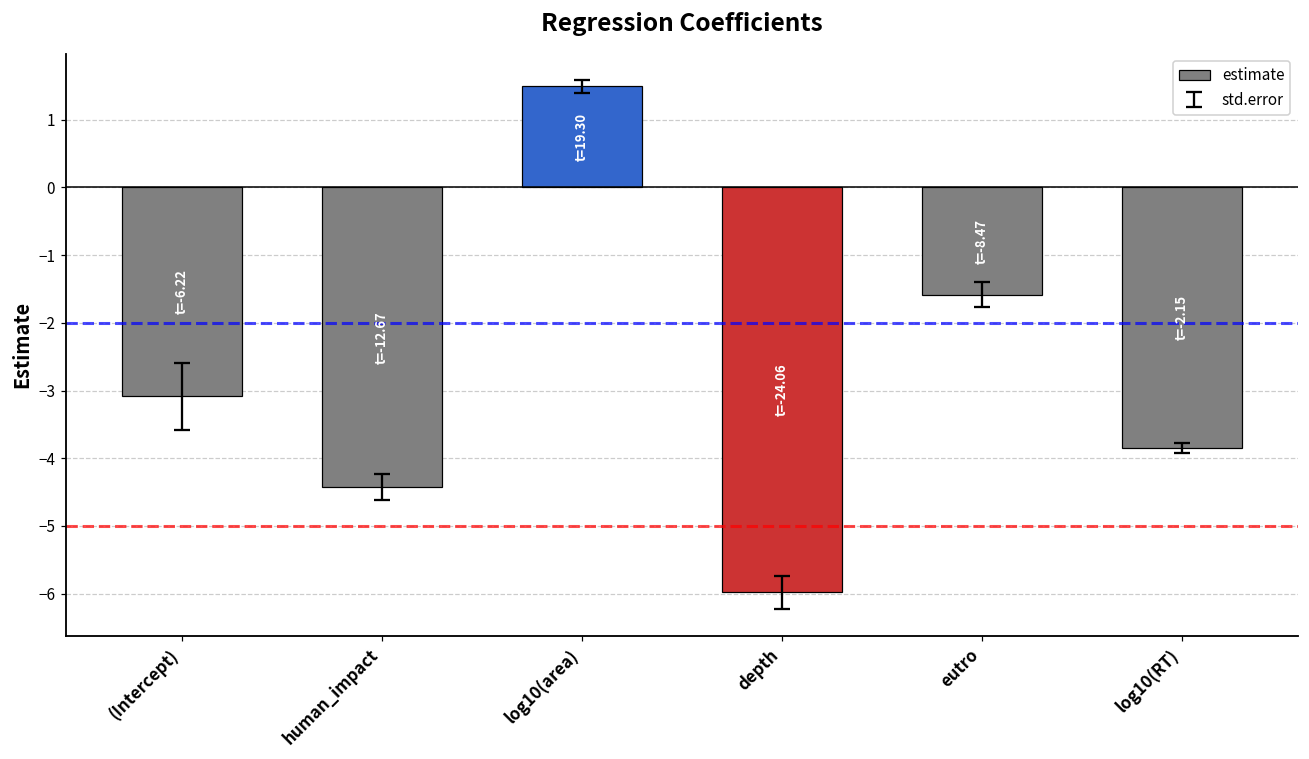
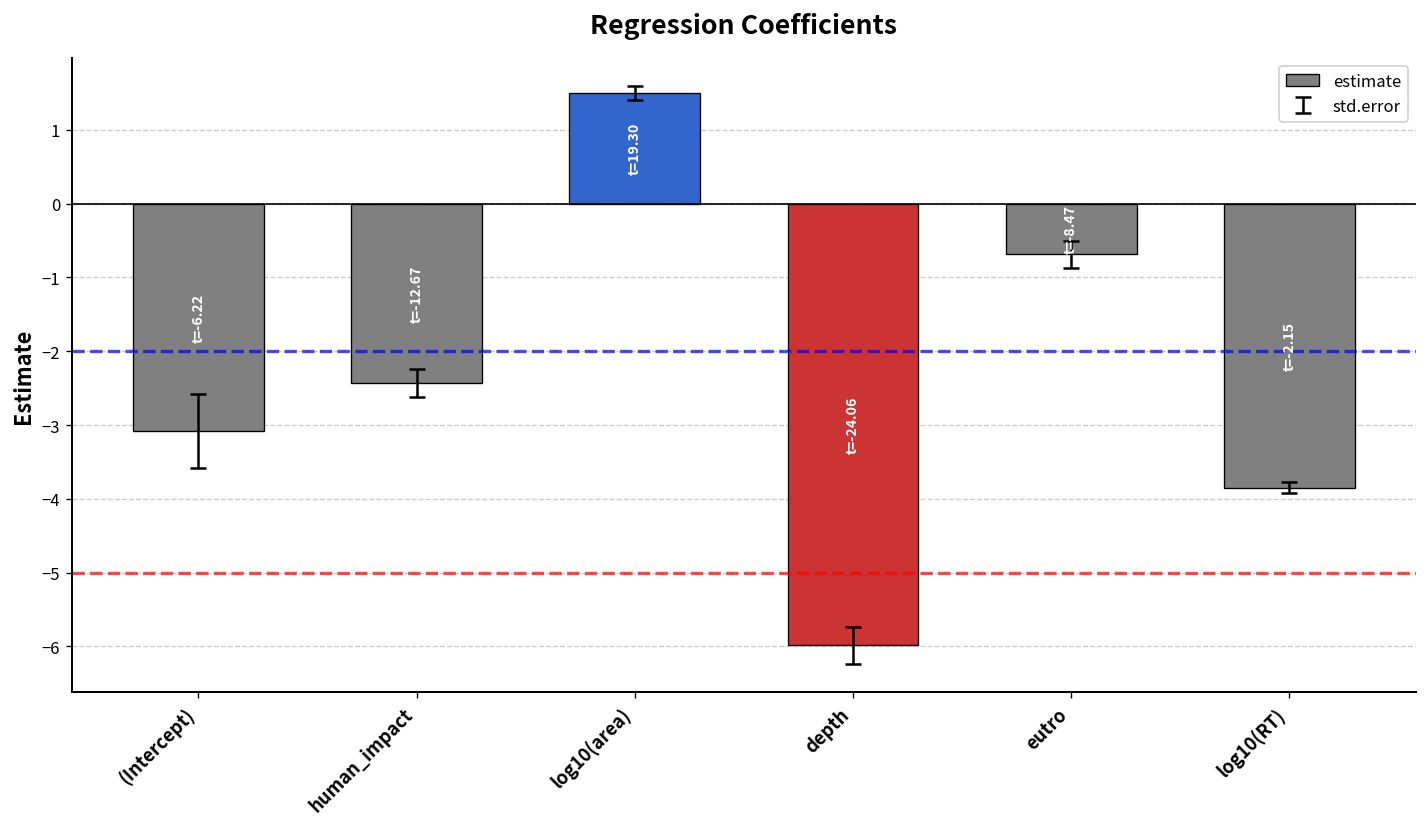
  {
    "estimate": {
-     "human_impact": -4.4,
-     "eutro": -1.6
+     "human_impact": -2.4,
+     "eutro": -0.7
    }
  }
